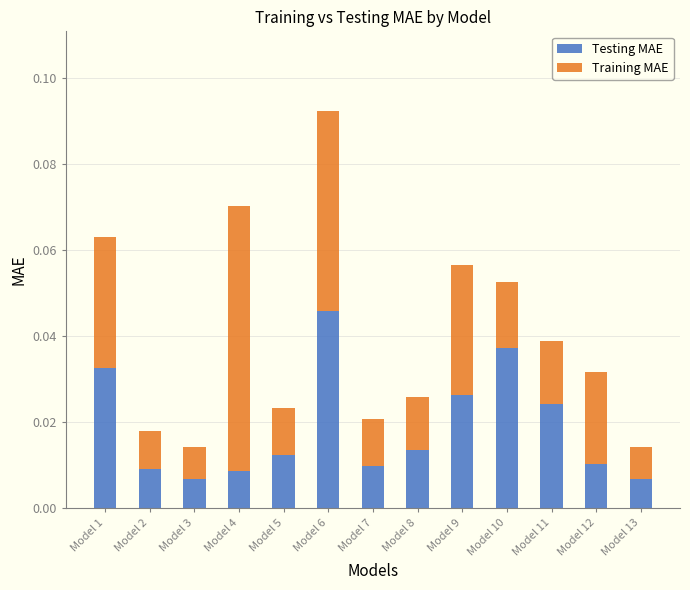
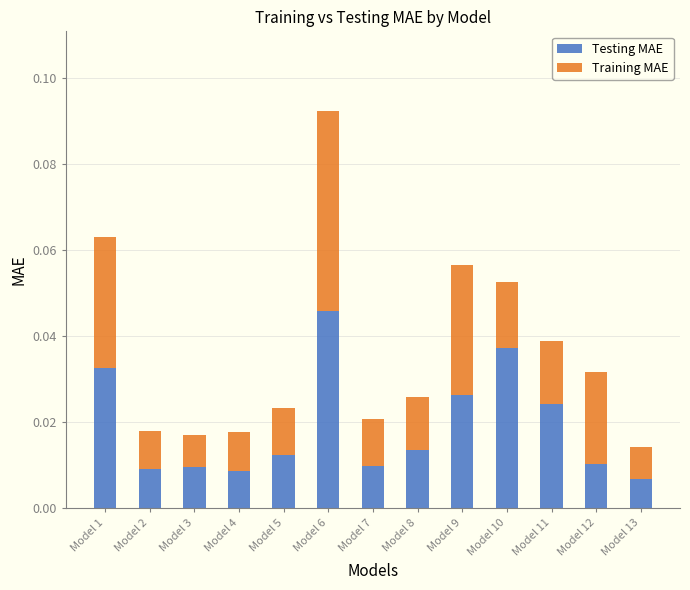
  {
    "Testing MAE": {
      "Model 1": 0.033,
      "Model 2": 0.009,
-     "Model 3": 0.007,
+     "Model 3": 0.010,
      "Model 4": 0.009,
      "Model 5": 0.012,
      "Model 6": 0.046,
      "Model 7": 0.010,
      "Model 8": 0.014,
      "Model 9": 0.026,
      "Model 10": 0.037,
      "Model 11": 0.024,
      "Model 12": 0.010,
      "Model 13": 0.007
    },
    "Training MAE": {
      "Model 1": 0.030,
      "Model 2": 0.009,
      "Model 3": 0.007,
-     "Model 4": 0.062,
+     "Model 4": 0.009,
      "Model 5": 0.011,
      "Model 6": 0.046,
      "Model 7": 0.011,
      "Model 8": 0.012,
      "Model 9": 0.030,
      "Model 10": 0.015,
      "Model 11": 0.015,
      "Model 12": 0.021,
      "Model 13": 0.007
    }
  }
